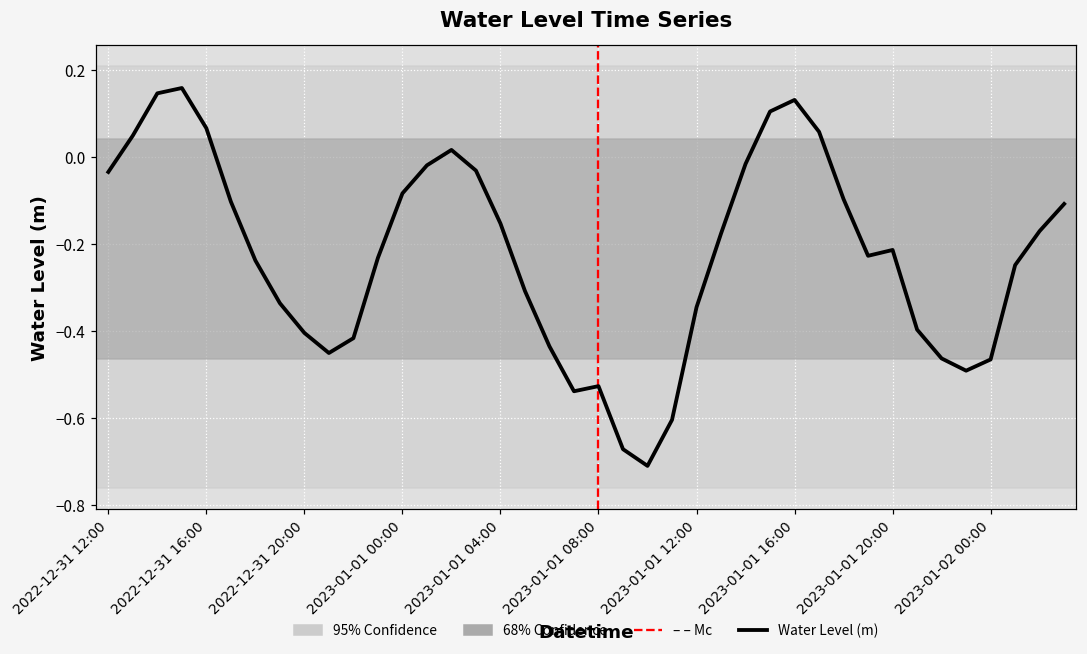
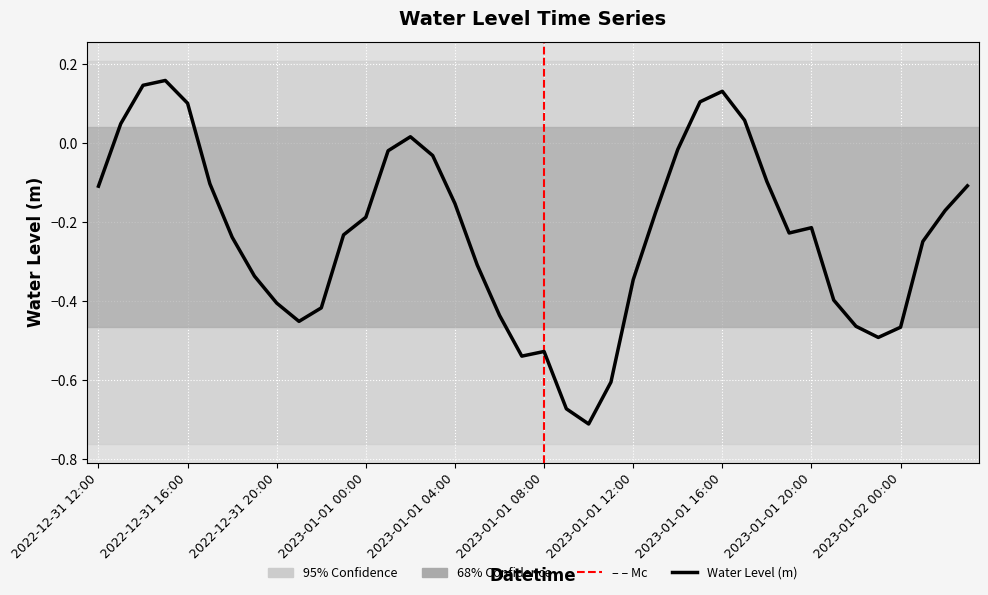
  {
-   "2022-12-31 12:00": -0.03,
-   "2022-12-31 16:00": 0.07,
+   "2022-12-31 12:00": -0.11,
+   "2022-12-31 16:00": 0.10,
    "2022-12-31 20:00": -0.40,
-   "2023-01-01 00:00": -0.08,
+   "2023-01-01 00:00": -0.19,
    "2023-01-01 04:00": -0.15,
    "2023-01-01 08:00": -0.53,
    "2023-01-01 12:00": -0.35,
    "2023-01-01 16:00": 0.13,
    "2023-01-01 20:00": -0.21,
    "2023-01-02 00:00": -0.47
  }
